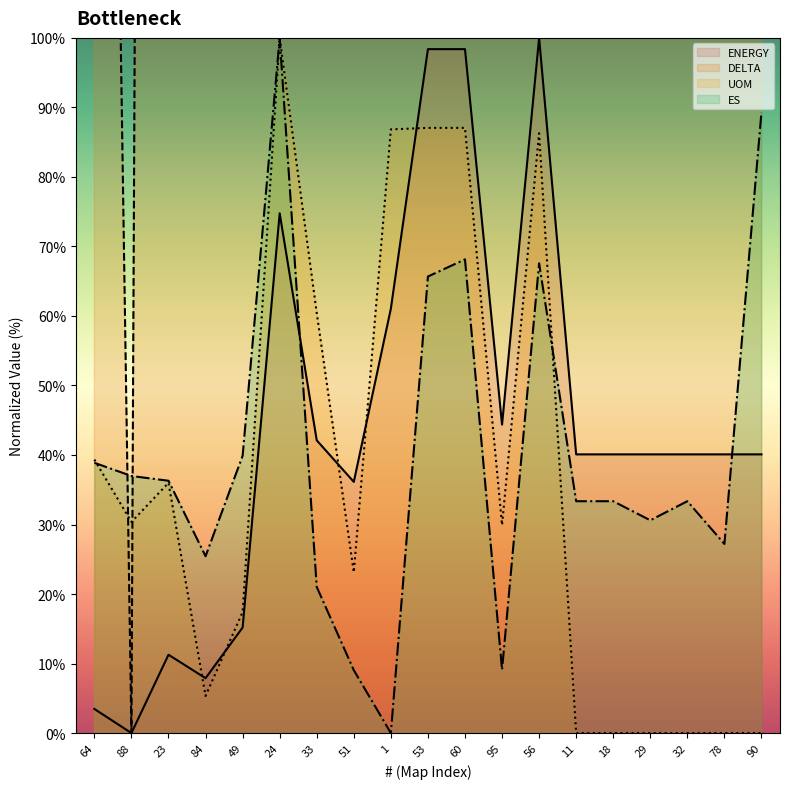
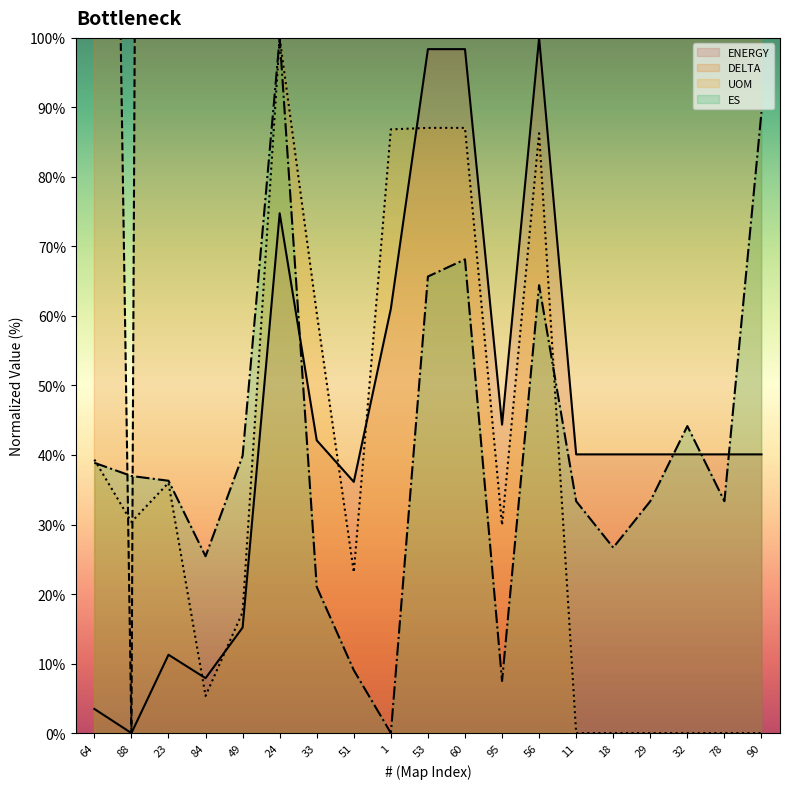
  {
    "ES": {
      "64": "39%",
      "88": "37%",
      "84": "25%",
      "49": "40%",
      "33": "21%",
      "51": "9%",
      "1": "0%",
      "53": "66%",
      "60": "68%",
-     "95": "9%",
-     "56": "68%",
+     "95": "7%",
+     "56": "64%",
      "11": "33%",
-     "18": "33%",
-     "29": "31%",
-     "32": "33%",
-     "78": "27%",
+     "18": "27%",
+     "29": "33%",
+     "32": "44%",
+     "78": "33%",
      "90": "89%"
    }
  }
